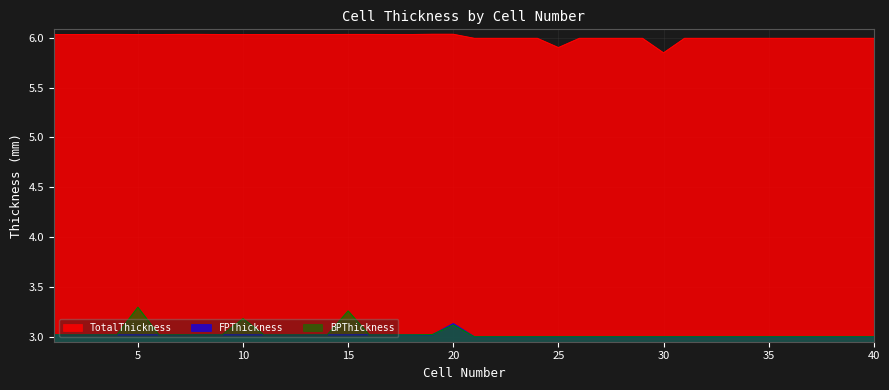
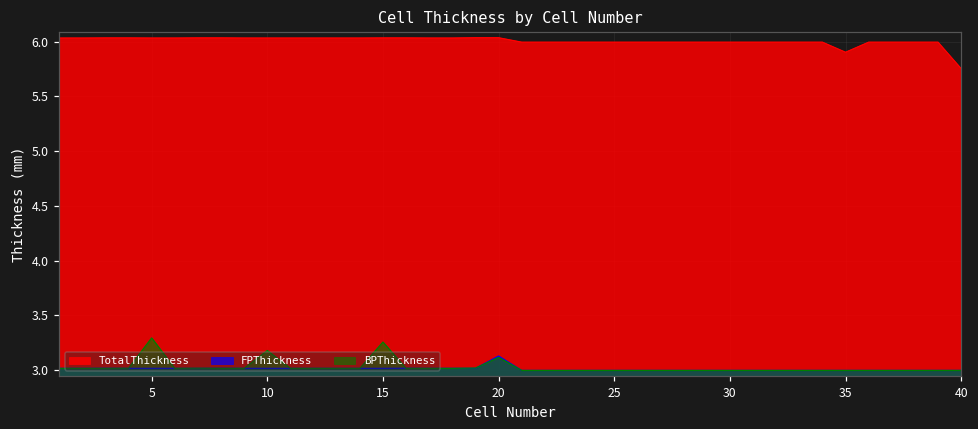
  {
    "TotalThickness": {
      "5": 6.0,
      "10": 6.0,
      "15": 6.0,
      "20": 6.0,
-     "25": 5.9,
-     "30": 5.9,
-     "35": 6.0,
-     "40": 6.0
+     "25": 6.0,
+     "30": 6.0,
+     "35": 5.9,
+     "40": 5.8
    },
    "BPThickness": {
      "5": 3.3,
      "10": 3.2,
      "15": 3.3
    }
  }
